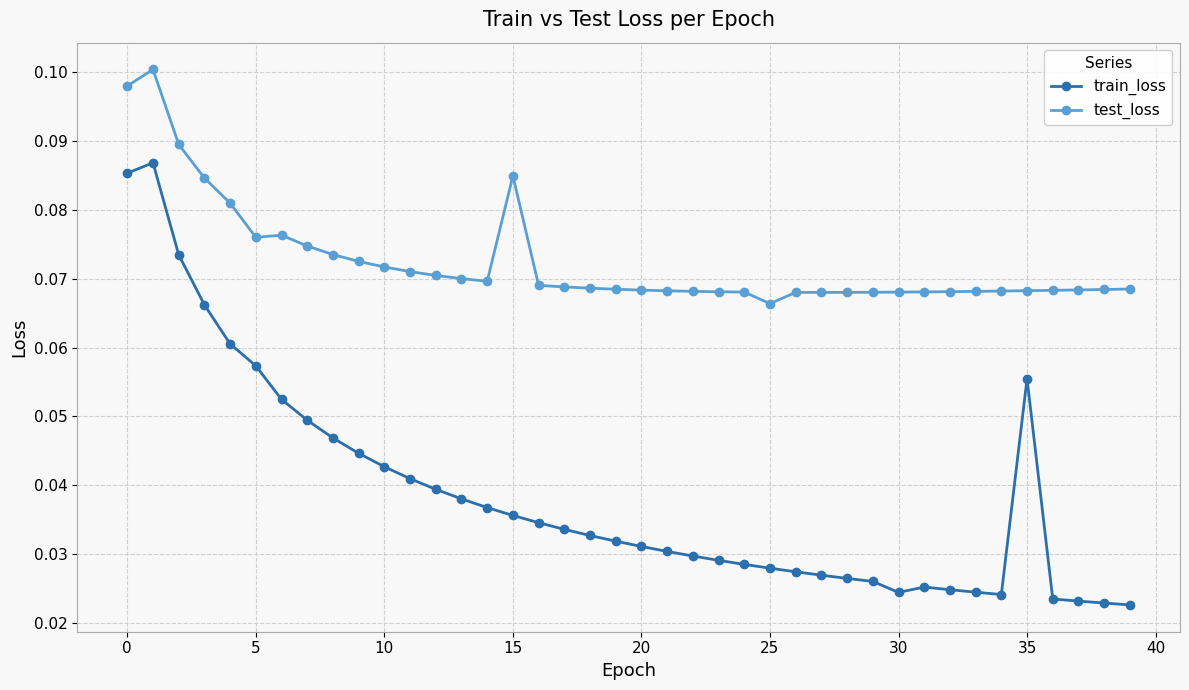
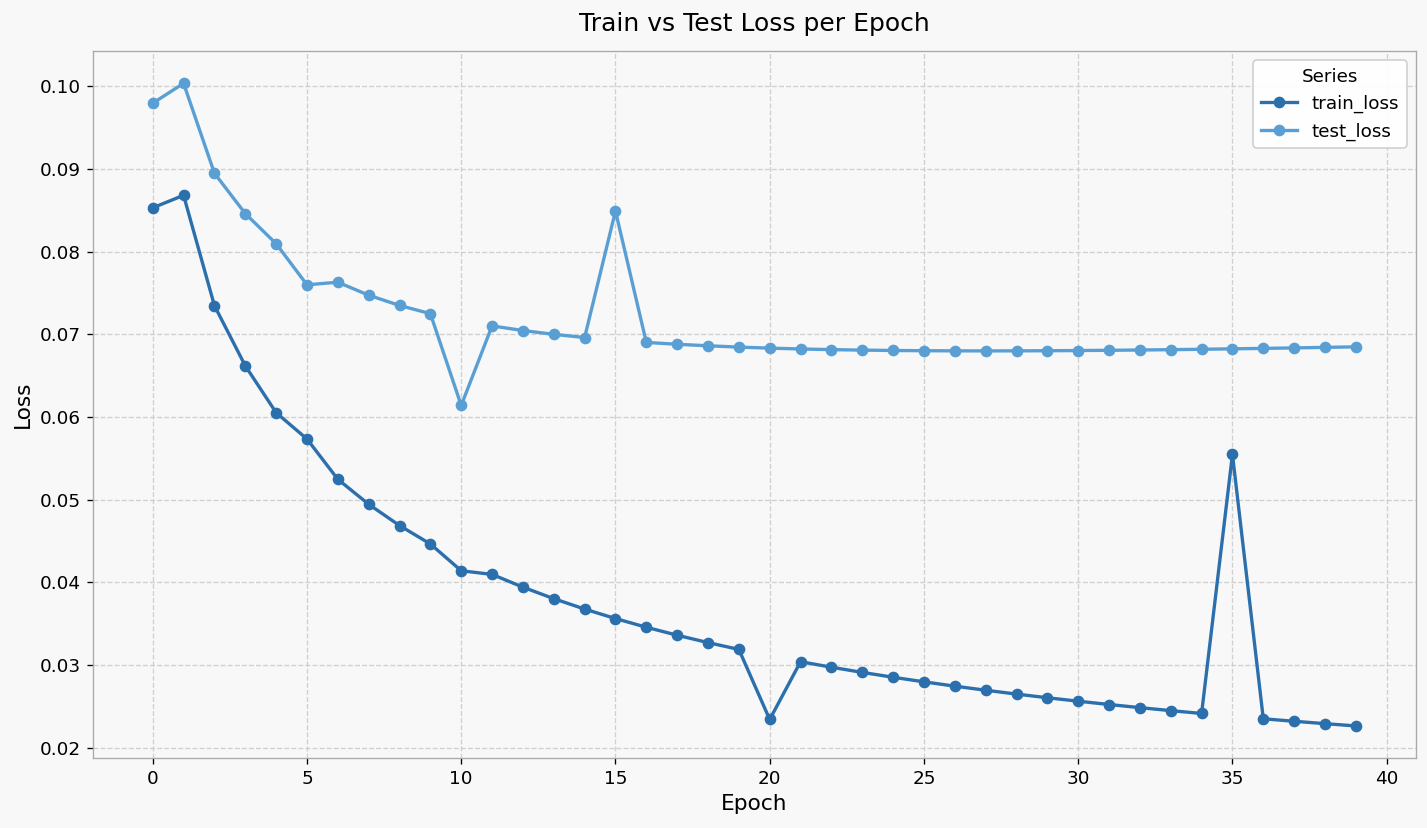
  {
    "train_loss": {
      "0": 0.085,
      "5": 0.057,
-     "10": 0.043,
+     "10": 0.041,
      "15": 0.036,
-     "20": 0.031,
+     "20": 0.023,
      "25": 0.028,
-     "30": 0.024,
+     "30": 0.026,
      "35": 0.055
    },
    "test_loss": {
      "0": 0.098,
      "5": 0.076,
-     "10": 0.072,
+     "10": 0.061,
      "15": 0.085,
      "20": 0.068,
-     "25": 0.066,
+     "25": 0.068,
      "30": 0.068,
      "35": 0.068
    }
  }
